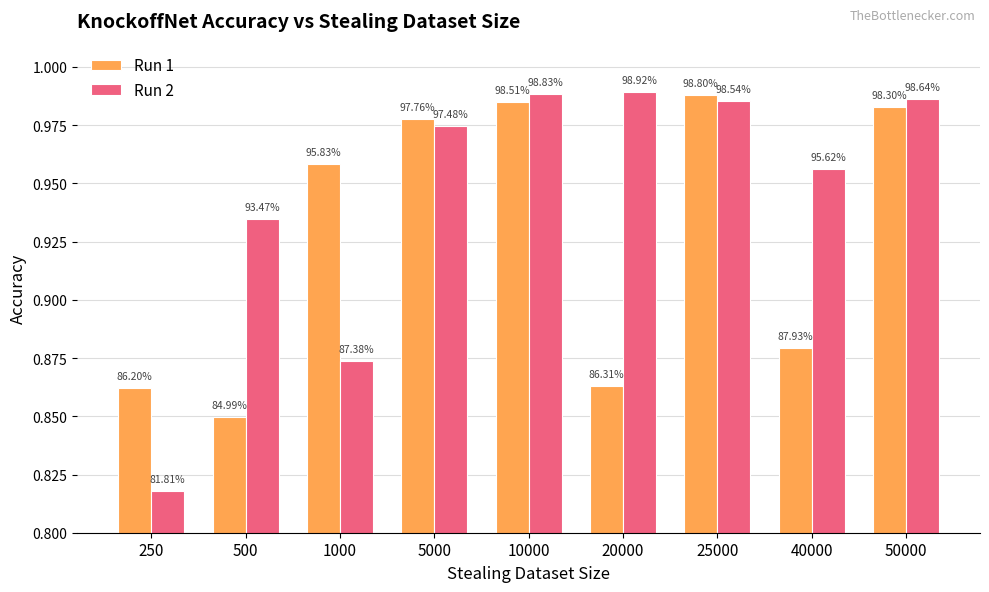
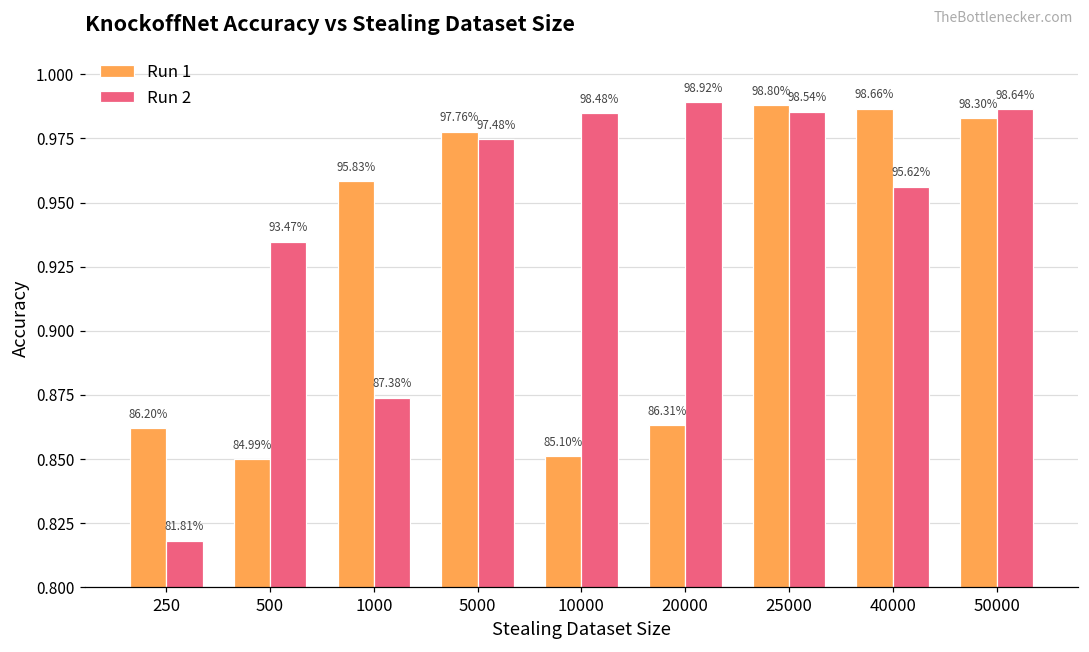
  {
    "Run 1": {
      "250": "86.20%",
      "500": "84.99%",
      "1000": "95.83%",
      "5000": "97.76%",
-     "10000": "98.51%",
+     "10000": "85.10%",
      "20000": "86.31%",
      "25000": "98.80%",
-     "40000": "87.93%",
+     "40000": "98.66%",
      "50000": "98.30%"
    },
    "Run 2": {
      "250": "81.81%",
      "500": "93.47%",
      "1000": "87.38%",
      "5000": "97.48%",
-     "10000": "98.83%",
+     "10000": "98.48%",
      "20000": "98.92%",
      "25000": "98.54%",
      "40000": "95.62%",
      "50000": "98.64%"
    }
  }
